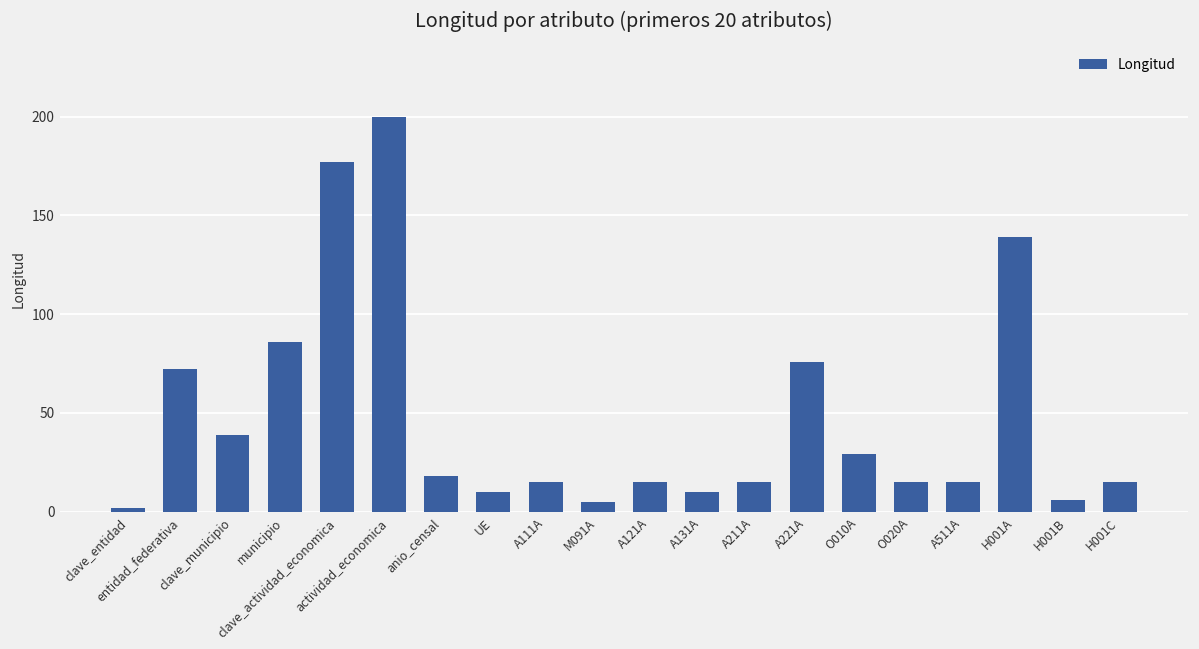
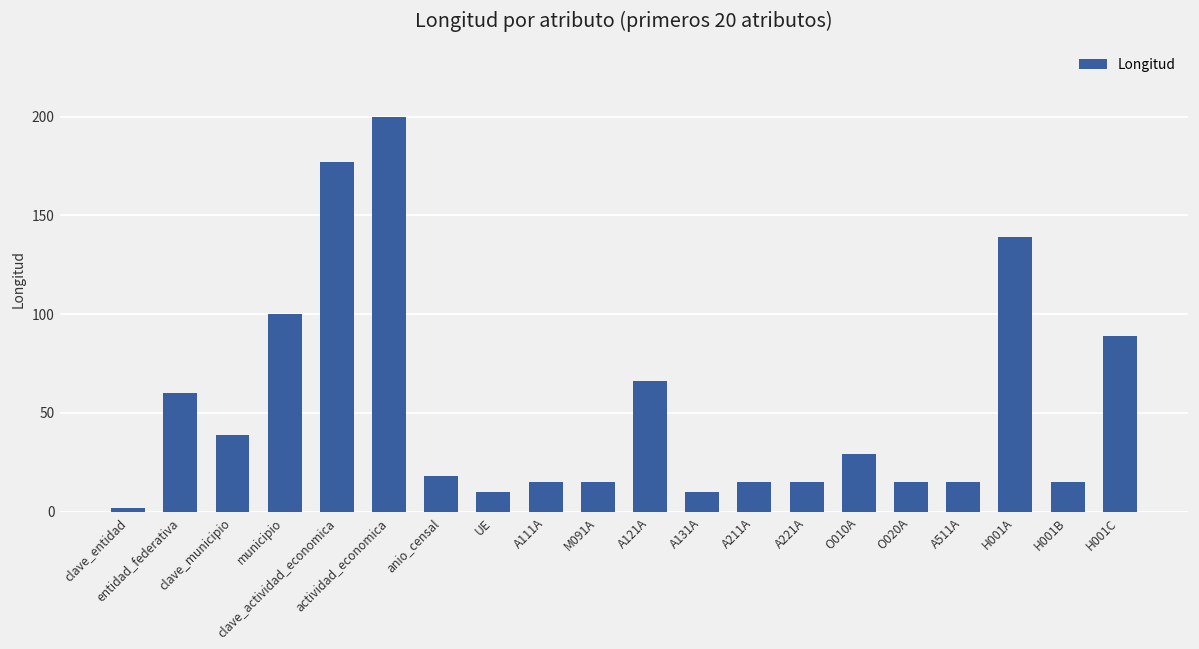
  {
    "clave_entidad": 2,
-   "entidad_federativa": 72,
+   "entidad_federativa": 60,
    "clave_municipio": 39,
-   "municipio": 86,
+   "municipio": 100,
    "clave_actividad_economica": 177,
    "actividad_economica": 200,
    "anio_censal": 18,
    "UE": 10,
    "A111A": 15,
-   "M091A": 5,
-   "A121A": 15,
+   "M091A": 15,
+   "A121A": 66,
    "A131A": 10,
    "A211A": 15,
-   "A221A": 76,
+   "A221A": 15,
    "O010A": 29,
    "O020A": 15,
    "A511A": 15,
    "H001A": 139,
-   "H001B": 6,
-   "H001C": 15
+   "H001B": 15,
+   "H001C": 89
  }
